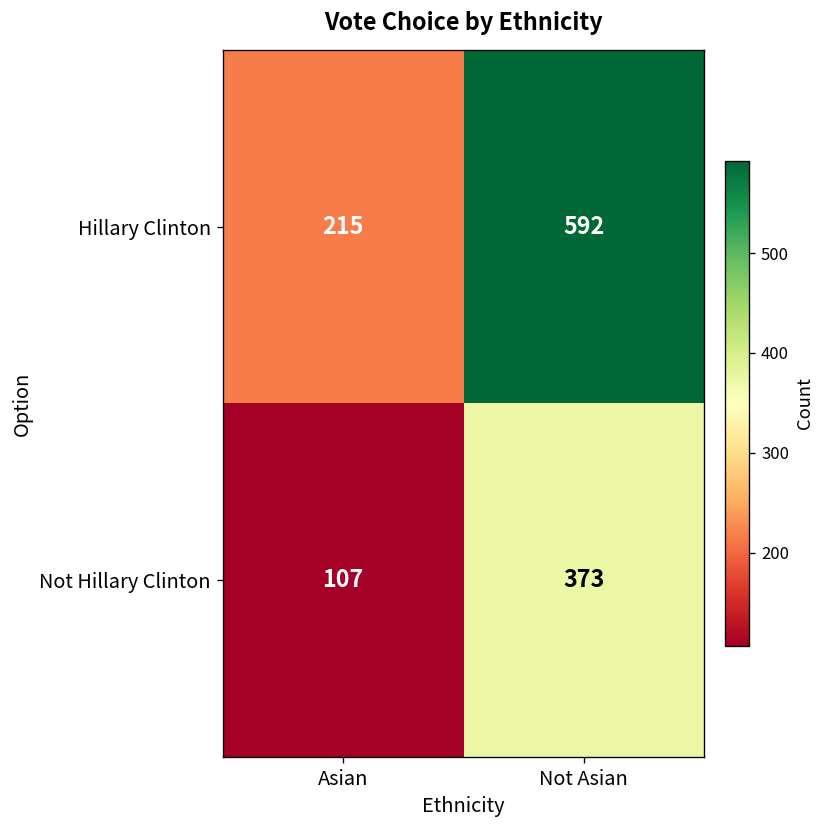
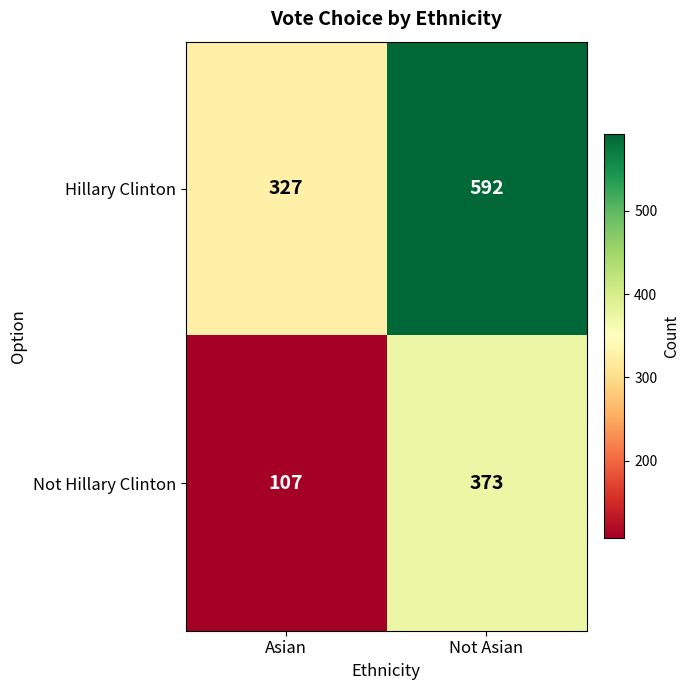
  {
    "Hillary Clinton": {
-     "Asian": 215,
+     "Asian": 327,
      "Not Asian": 592
    },
    "Not Hillary Clinton": {
      "Asian": 107,
      "Not Asian": 373
    }
  }
